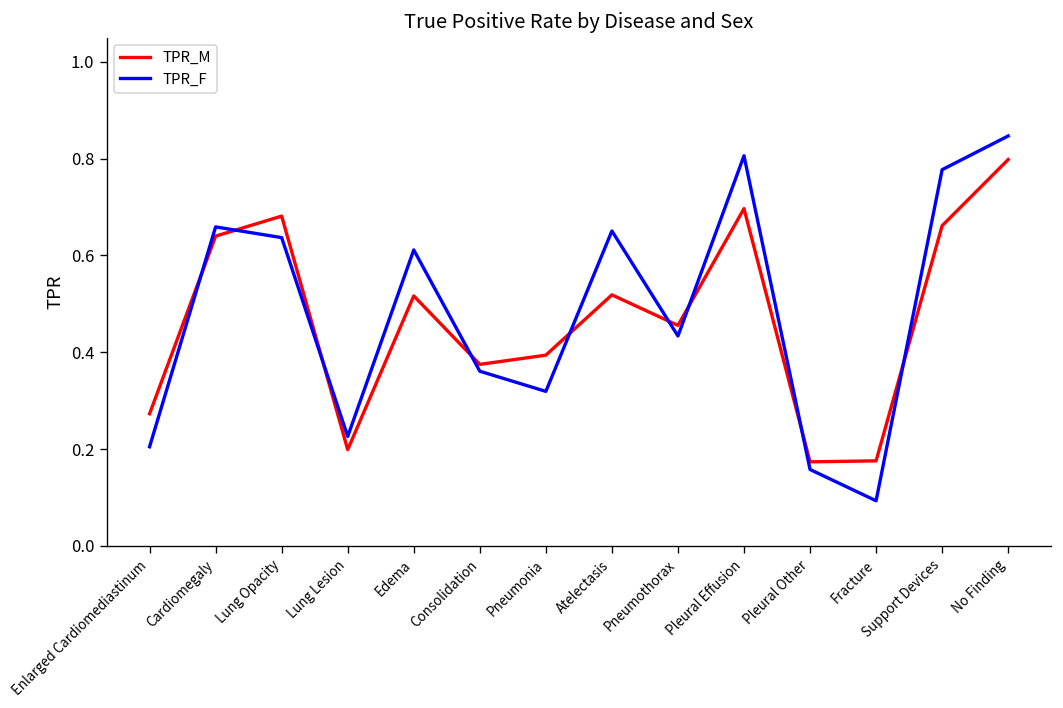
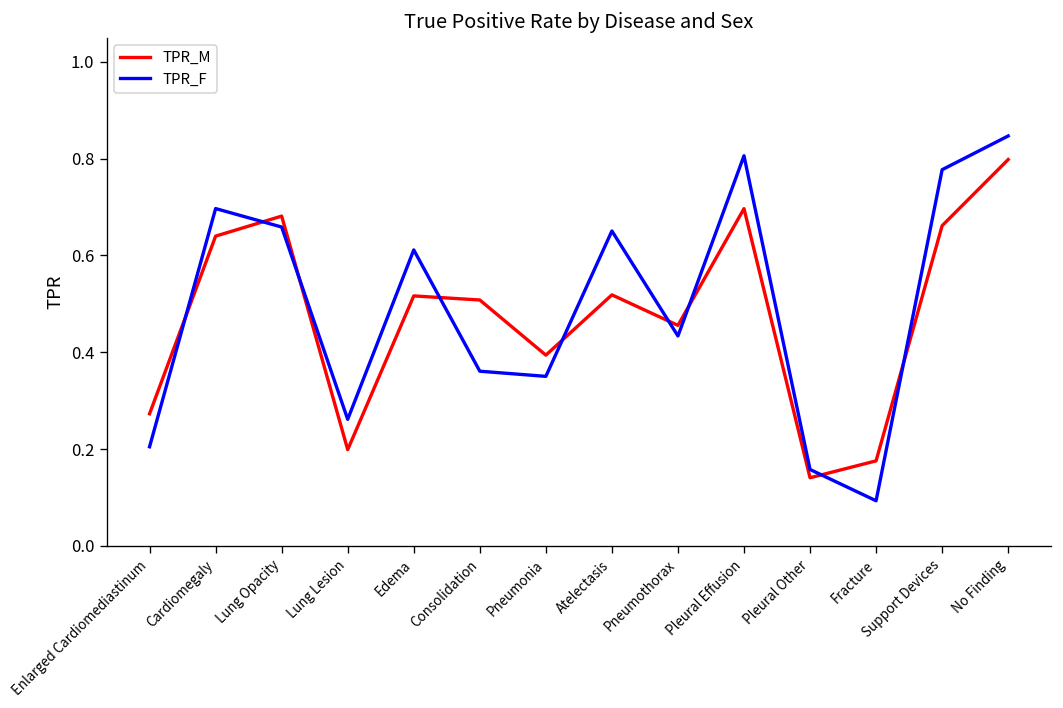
  {
    "TPR_M": {
      "Enlarged Cardiomediastinum": 0.27,
      "Cardiomegaly": 0.64,
      "Lung Opacity": 0.68,
      "Lung Lesion": 0.20,
      "Edema": 0.52,
-     "Consolidation": 0.38,
+     "Consolidation": 0.51,
      "Pneumonia": 0.39,
      "Atelectasis": 0.52,
      "Pneumothorax": 0.46,
      "Pleural Effusion": 0.70,
-     "Pleural Other": 0.17,
+     "Pleural Other": 0.14,
      "Fracture": 0.18,
      "Support Devices": 0.66,
      "No Finding": 0.80
    },
    "TPR_F": {
      "Enlarged Cardiomediastinum": 0.20,
-     "Cardiomegaly": 0.66,
-     "Lung Opacity": 0.64,
-     "Lung Lesion": 0.23,
+     "Cardiomegaly": 0.70,
+     "Lung Opacity": 0.66,
+     "Lung Lesion": 0.26,
      "Edema": 0.61,
      "Consolidation": 0.36,
-     "Pneumonia": 0.32,
+     "Pneumonia": 0.35,
      "Atelectasis": 0.65,
      "Pneumothorax": 0.43,
      "Pleural Effusion": 0.81,
      "Pleural Other": 0.16,
      "Fracture": 0.09,
      "Support Devices": 0.78,
      "No Finding": 0.85
    }
  }
